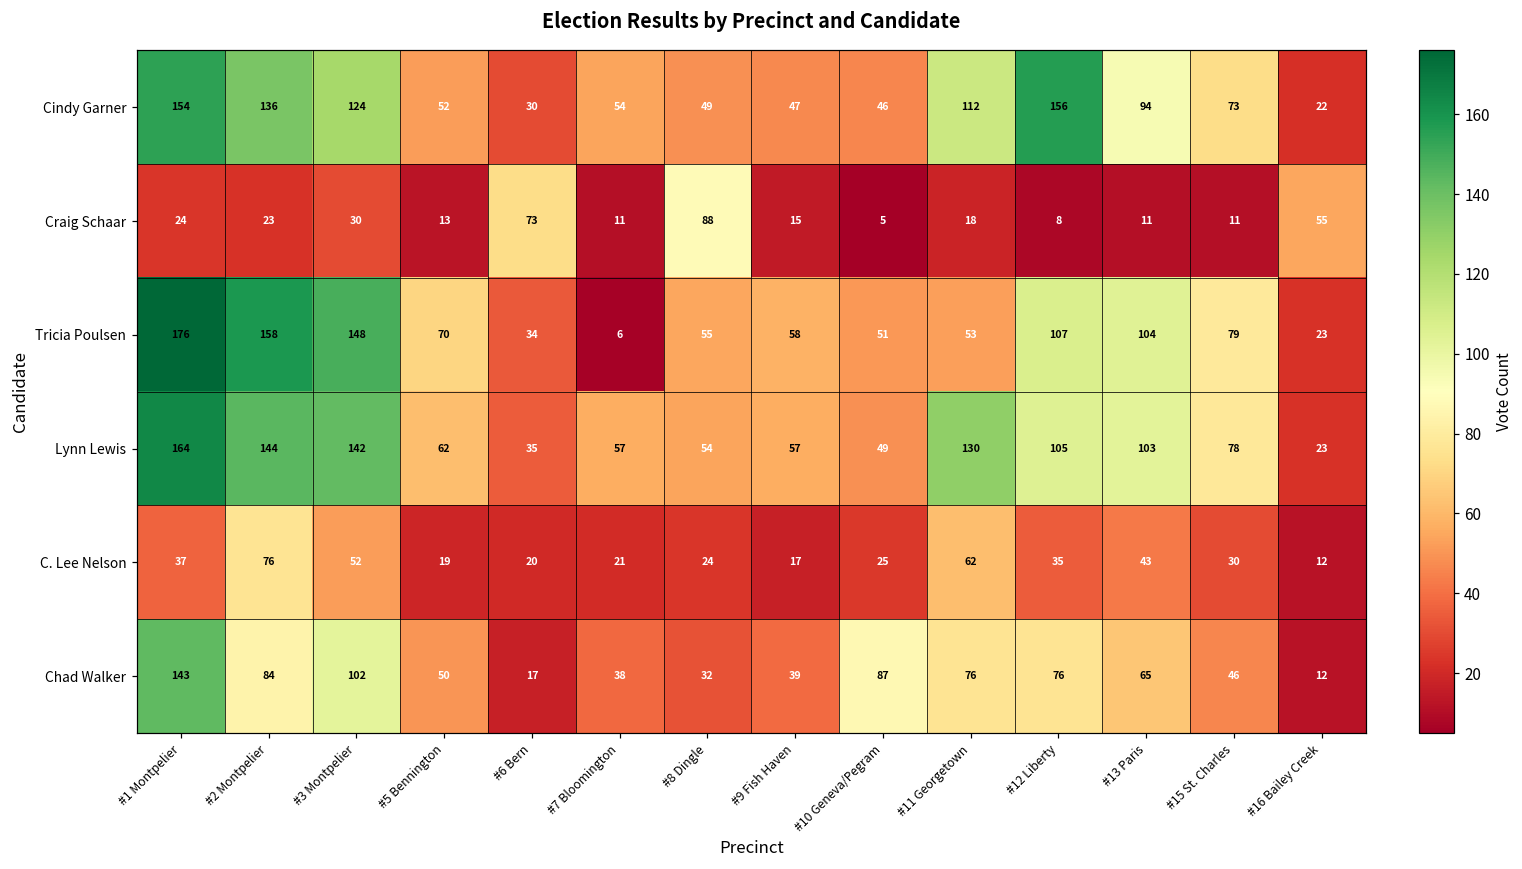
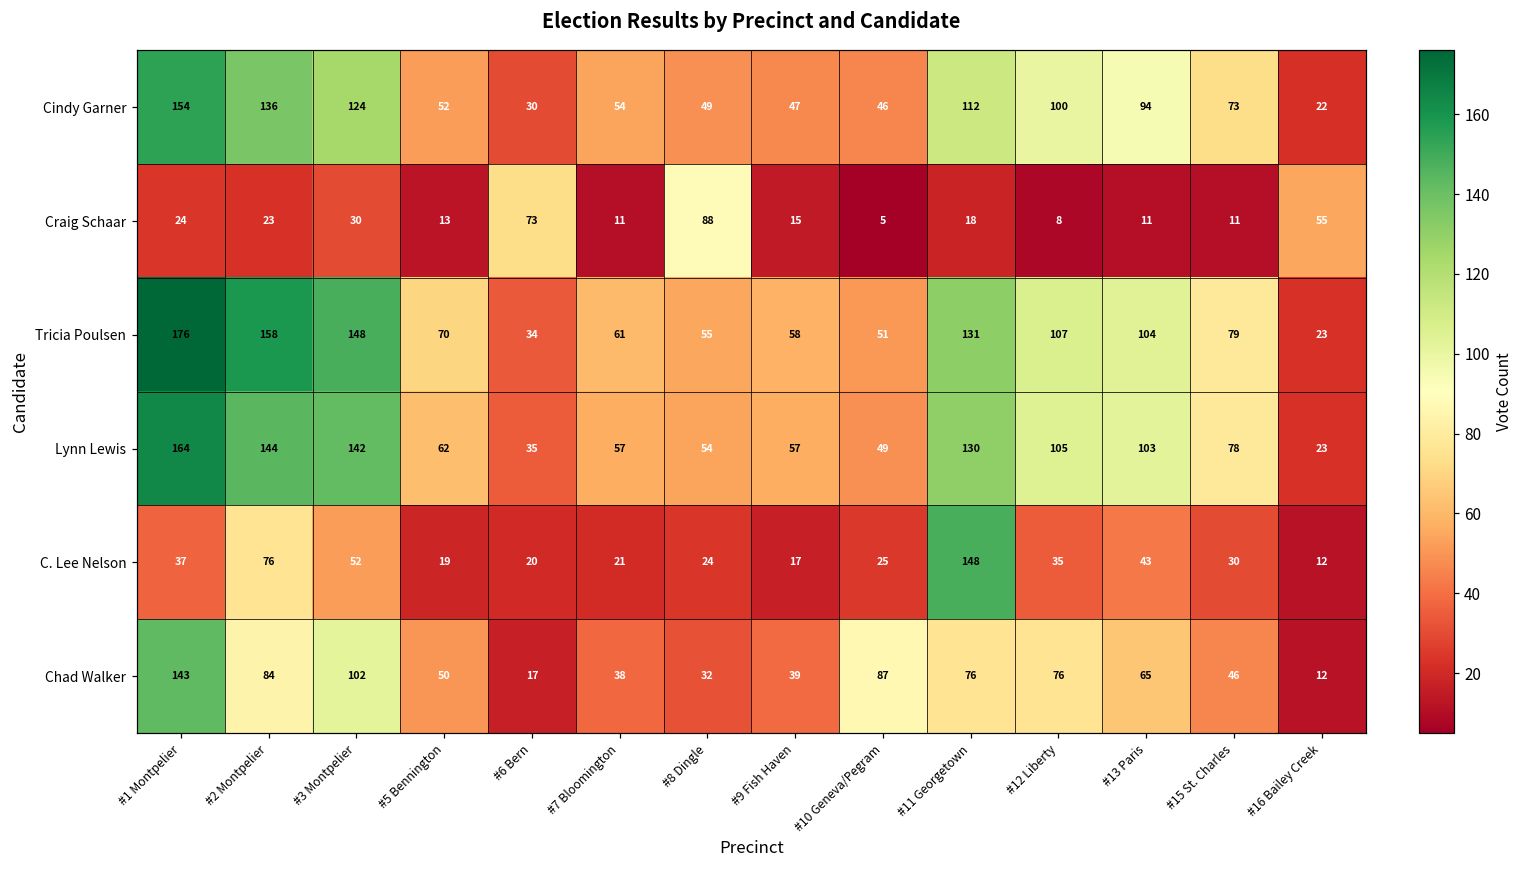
  {
    "Cindy Garner": {
      "#1 Montpelier": 154,
      "#2 Montpelier": 136,
      "#3 Montpelier": 124,
      "#5 Bennington": 52,
      "#6 Bern": 30,
      "#7 Bloomington": 54,
      "#8 Dingle": 49,
      "#9 Fish Haven": 47,
      "#10 Geneva/Pegram": 46,
      "#11 Georgetown": 112,
-     "#12 Liberty": 156,
+     "#12 Liberty": 100,
      "#13 Paris": 94,
      "#15 St. Charles": 73,
      "#16 Bailey Creek": 22
    },
    "Craig Schaar": {
      "#1 Montpelier": 24,
      "#2 Montpelier": 23,
      "#3 Montpelier": 30,
      "#5 Bennington": 13,
      "#6 Bern": 73,
      "#7 Bloomington": 11,
      "#8 Dingle": 88,
      "#9 Fish Haven": 15,
      "#10 Geneva/Pegram": 5,
      "#11 Georgetown": 18,
      "#12 Liberty": 8,
      "#13 Paris": 11,
      "#15 St. Charles": 11,
      "#16 Bailey Creek": 55
    },
    "Tricia Poulsen": {
      "#1 Montpelier": 176,
      "#2 Montpelier": 158,
      "#3 Montpelier": 148,
      "#5 Bennington": 70,
      "#6 Bern": 34,
-     "#7 Bloomington": 6,
+     "#7 Bloomington": 61,
      "#8 Dingle": 55,
      "#9 Fish Haven": 58,
      "#10 Geneva/Pegram": 51,
-     "#11 Georgetown": 53,
+     "#11 Georgetown": 131,
      "#12 Liberty": 107,
      "#13 Paris": 104,
      "#15 St. Charles": 79,
      "#16 Bailey Creek": 23
    },
    "Lynn Lewis": {
      "#1 Montpelier": 164,
      "#2 Montpelier": 144,
      "#3 Montpelier": 142,
      "#5 Bennington": 62,
      "#6 Bern": 35,
      "#7 Bloomington": 57,
      "#8 Dingle": 54,
      "#9 Fish Haven": 57,
      "#10 Geneva/Pegram": 49,
      "#11 Georgetown": 130,
      "#12 Liberty": 105,
      "#13 Paris": 103,
      "#15 St. Charles": 78,
      "#16 Bailey Creek": 23
    },
    "C. Lee Nelson": {
      "#1 Montpelier": 37,
      "#2 Montpelier": 76,
      "#3 Montpelier": 52,
      "#5 Bennington": 19,
      "#6 Bern": 20,
      "#7 Bloomington": 21,
      "#8 Dingle": 24,
      "#9 Fish Haven": 17,
      "#10 Geneva/Pegram": 25,
-     "#11 Georgetown": 62,
+     "#11 Georgetown": 148,
      "#12 Liberty": 35,
      "#13 Paris": 43,
      "#15 St. Charles": 30,
      "#16 Bailey Creek": 12
    },
    "Chad Walker": {
      "#1 Montpelier": 143,
      "#2 Montpelier": 84,
      "#3 Montpelier": 102,
      "#5 Bennington": 50,
      "#6 Bern": 17,
      "#7 Bloomington": 38,
      "#8 Dingle": 32,
      "#9 Fish Haven": 39,
      "#10 Geneva/Pegram": 87,
      "#11 Georgetown": 76,
      "#12 Liberty": 76,
      "#13 Paris": 65,
      "#15 St. Charles": 46,
      "#16 Bailey Creek": 12
    }
  }
